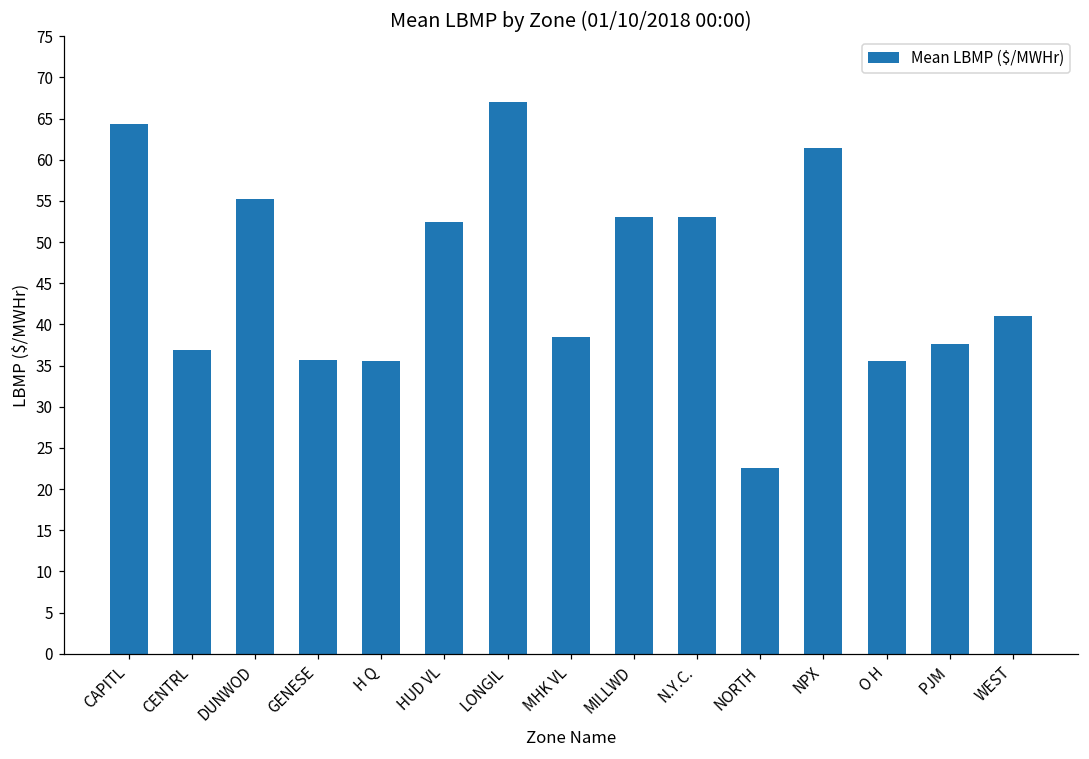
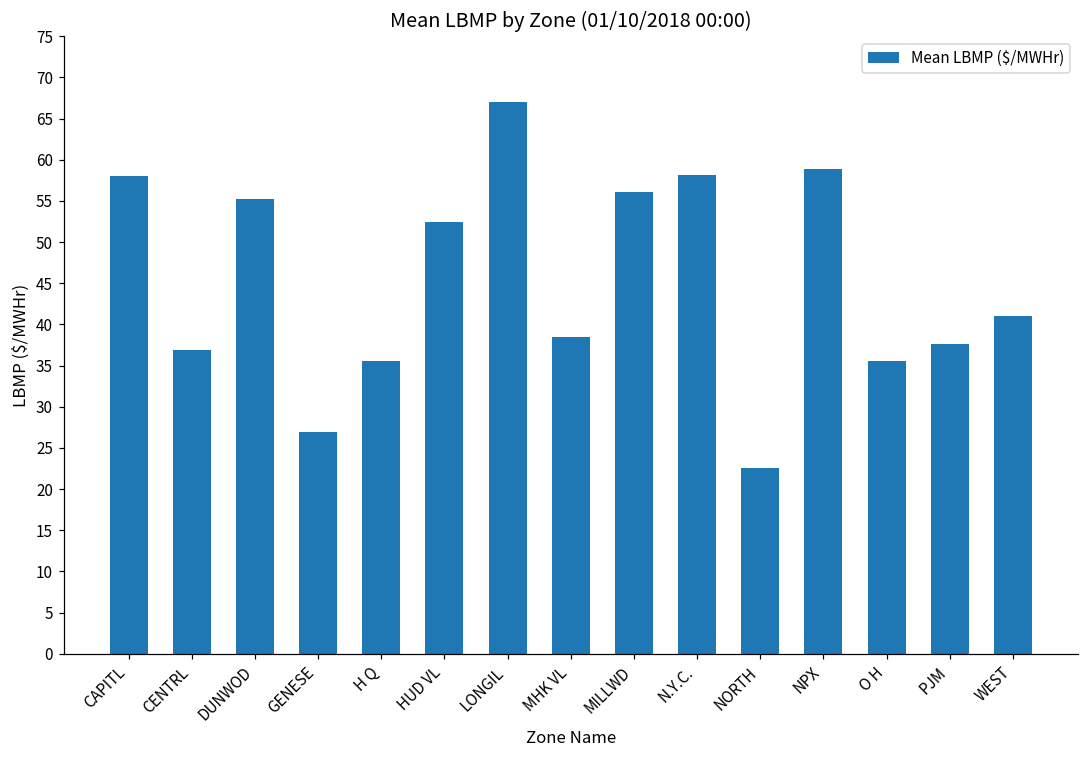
  {
-   "CAPITL": 64,
+   "CAPITL": 58,
    "CENTRL": 37,
    "DUNWOD": 55,
-   "GENESE": 36,
+   "GENESE": 27,
    "H Q": 36,
    "HUD VL": 53,
    "LONGIL": 67,
    "MHK VL": 39,
-   "MILLWD": 53,
-   "N.Y.C.": 53,
+   "MILLWD": 56,
+   "N.Y.C.": 58,
    "NORTH": 23,
-   "NPX": 61,
+   "NPX": 59,
    "O H": 36,
    "PJM": 38,
    "WEST": 41
  }
